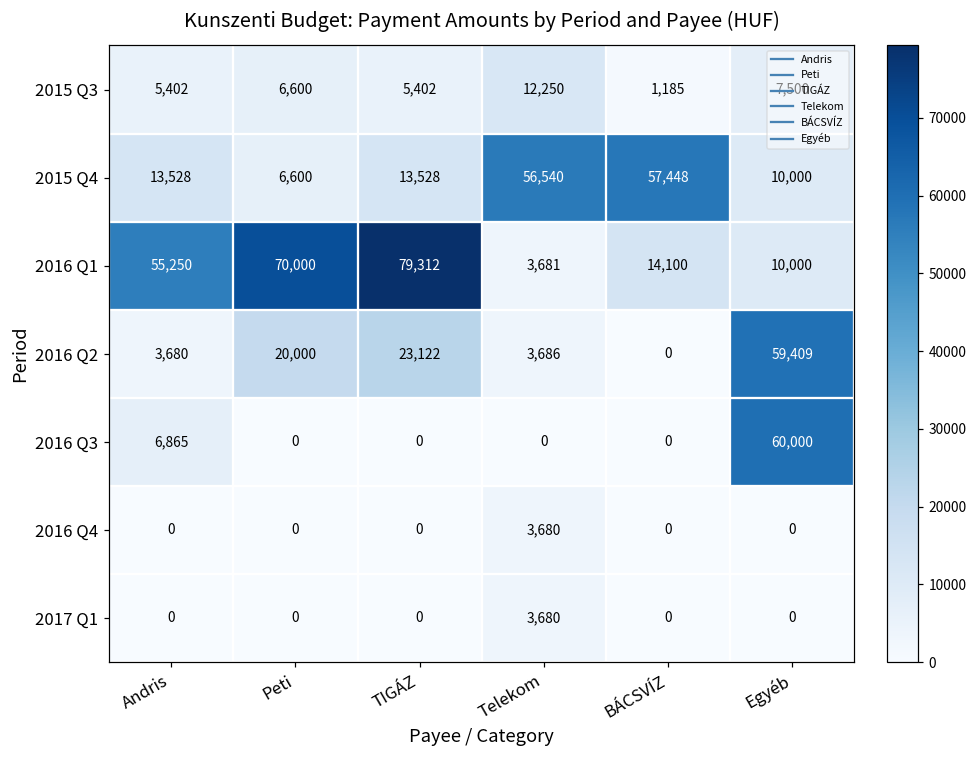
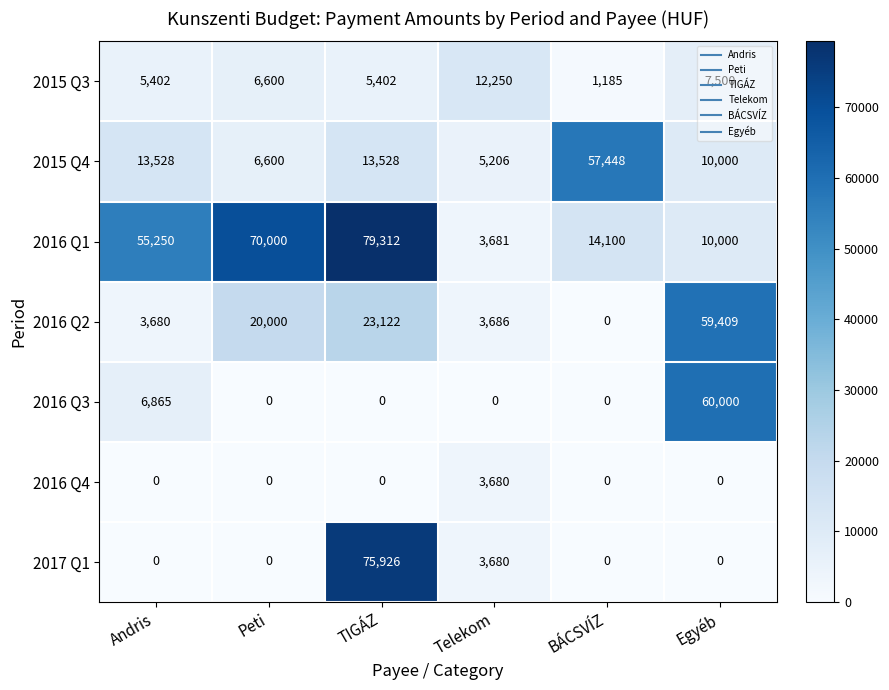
  {
    "2015 Q3": {
      "Andris": "5,402",
      "Peti": "6,600",
      "TIGÁZ": "5,402",
      "Telekom": "12,250",
      "BÁCSVÍZ": "1,185"
    },
    "2015 Q4": {
      "Andris": "13,528",
      "Peti": "6,600",
      "TIGÁZ": "13,528",
-     "Telekom": "56,540",
+     "Telekom": "5,206",
      "BÁCSVÍZ": "57,448",
      "Egyéb": "10,000"
    },
    "2016 Q1": {
      "Andris": "55,250",
      "Peti": "70,000",
      "TIGÁZ": "79,312",
      "Telekom": "3,681",
      "BÁCSVÍZ": "14,100",
      "Egyéb": "10,000"
    },
    "2016 Q2": {
      "Andris": "3,680",
      "Peti": "20,000",
      "TIGÁZ": "23,122",
      "Telekom": "3,686",
      "BÁCSVÍZ": "0",
      "Egyéb": "59,409"
    },
    "2016 Q3": {
      "Andris": "6,865",
      "Peti": "0",
      "TIGÁZ": "0",
      "Telekom": "0",
      "BÁCSVÍZ": "0",
      "Egyéb": "60,000"
    },
    "2016 Q4": {
      "Andris": "0",
      "Peti": "0",
      "TIGÁZ": "0",
      "Telekom": "3,680",
      "BÁCSVÍZ": "0",
      "Egyéb": "0"
    },
    "2017 Q1": {
      "Andris": "0",
      "Peti": "0",
-     "TIGÁZ": "0",
+     "TIGÁZ": "75,926",
      "Telekom": "3,680",
      "BÁCSVÍZ": "0",
      "Egyéb": "0"
    }
  }
